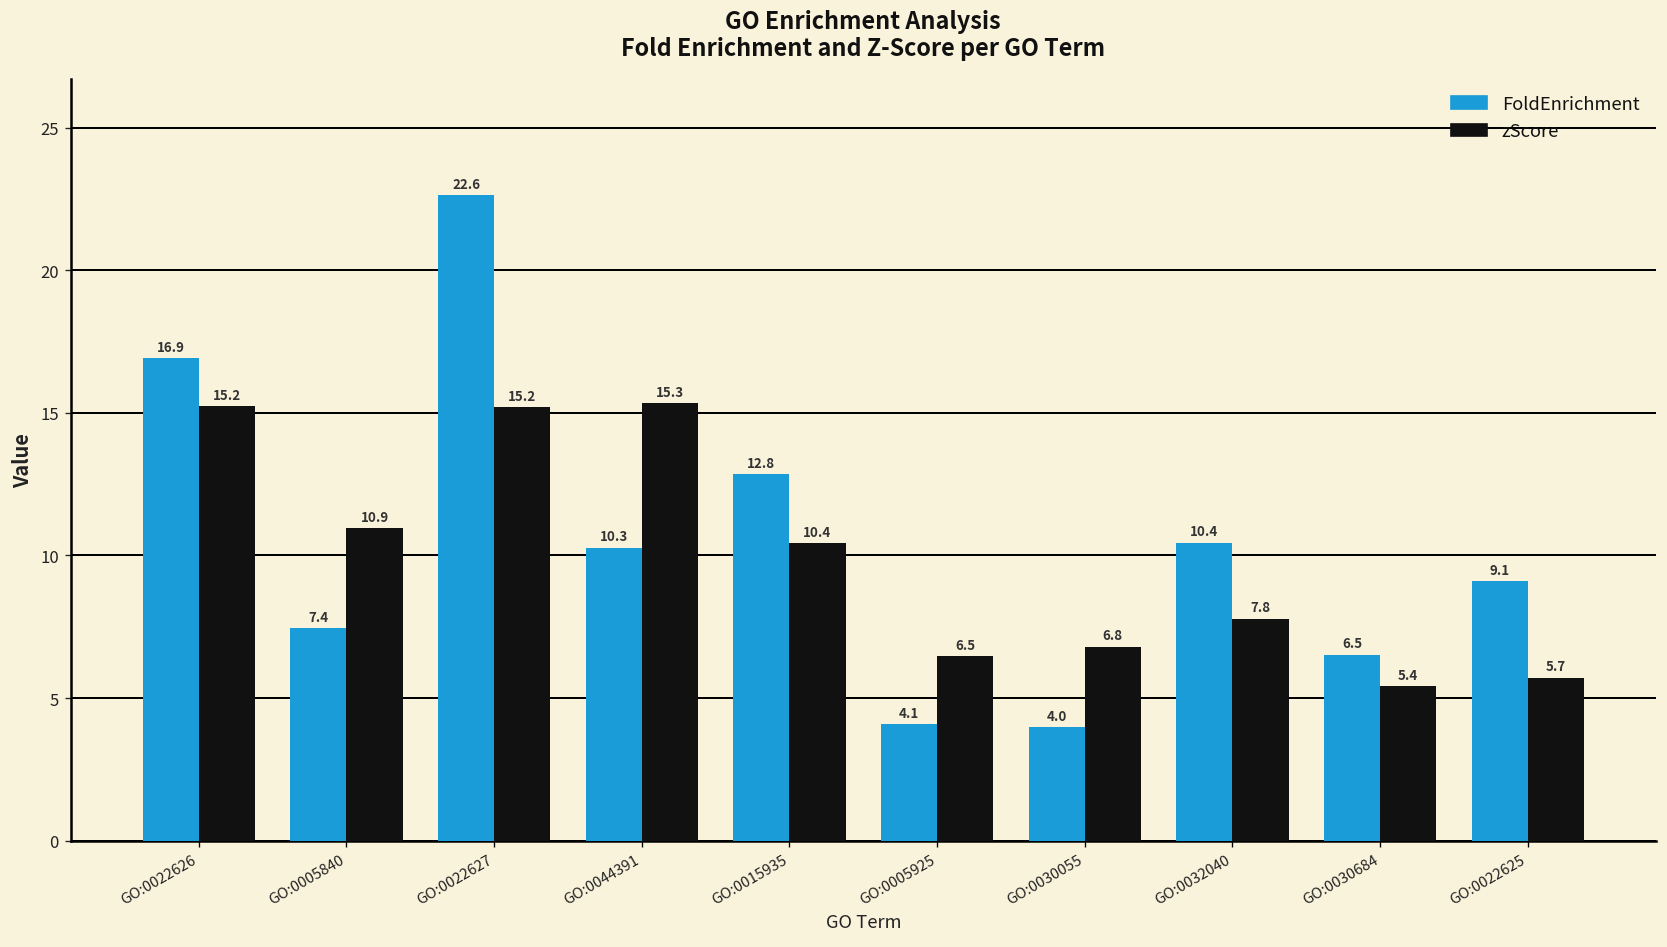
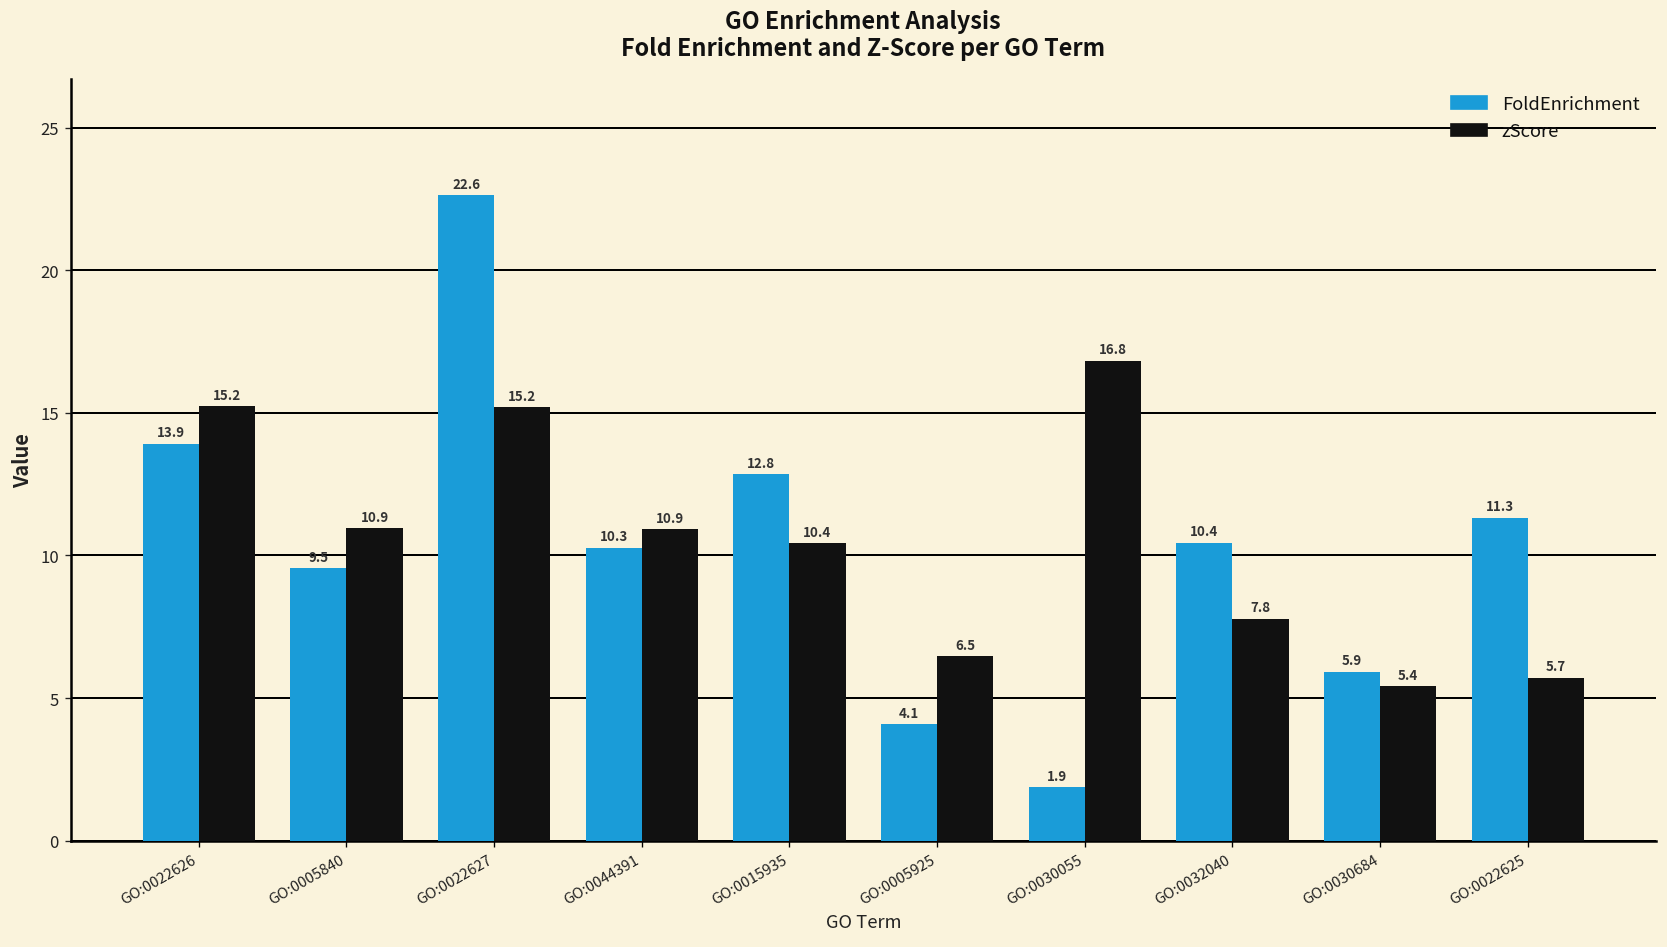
  {
    "FoldEnrichment": {
-     "GO:0022626": 16.9,
-     "GO:0005840": 7.4,
+     "GO:0022626": 13.9,
+     "GO:0005840": 9.5,
      "GO:0022627": 22.6,
      "GO:0044391": 10.3,
      "GO:0015935": 12.8,
      "GO:0005925": 4.1,
-     "GO:0030055": 4.0,
+     "GO:0030055": 1.9,
      "GO:0032040": 10.4,
-     "GO:0030684": 6.5,
-     "GO:0022625": 9.1
+     "GO:0030684": 5.9,
+     "GO:0022625": 11.3
    },
    "zScore": {
      "GO:0022626": 15.2,
      "GO:0005840": 10.9,
      "GO:0022627": 15.2,
-     "GO:0044391": 15.3,
+     "GO:0044391": 10.9,
      "GO:0015935": 10.4,
      "GO:0005925": 6.5,
-     "GO:0030055": 6.8,
+     "GO:0030055": 16.8,
      "GO:0032040": 7.8,
      "GO:0030684": 5.4,
      "GO:0022625": 5.7
    }
  }
